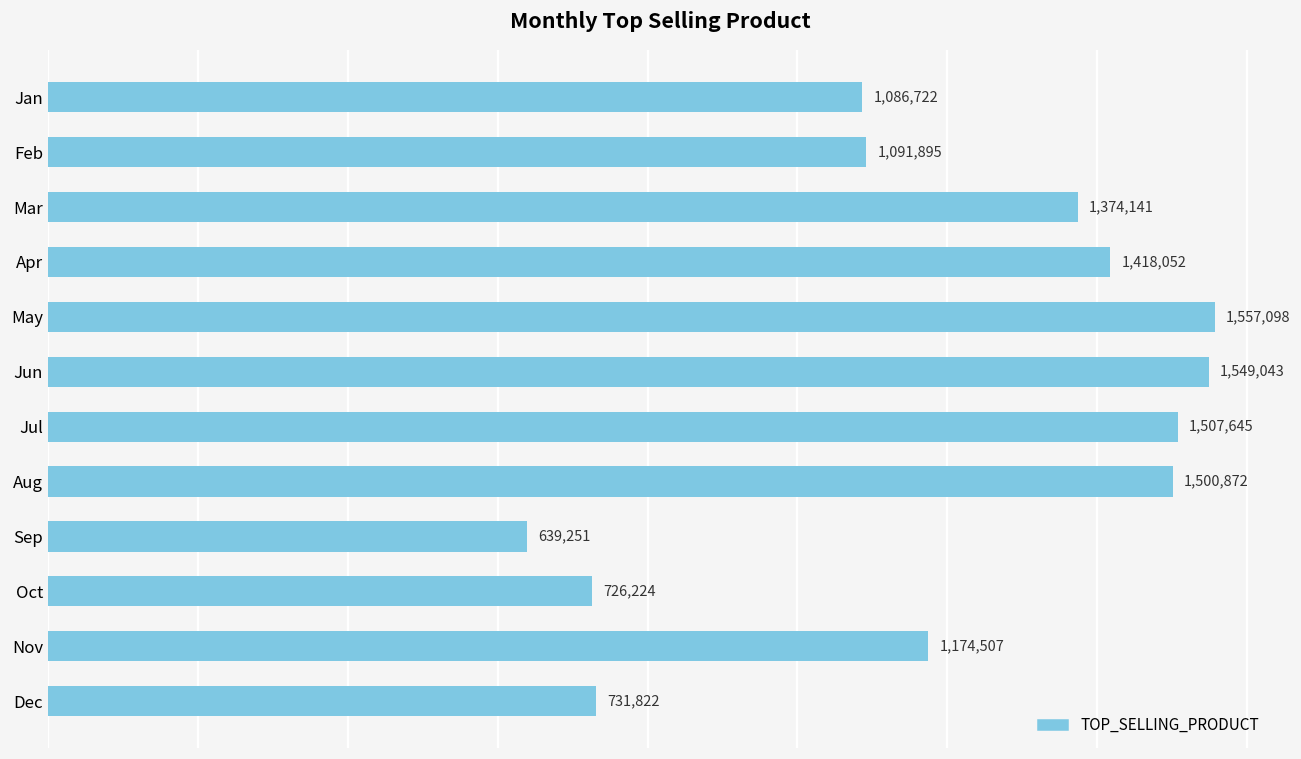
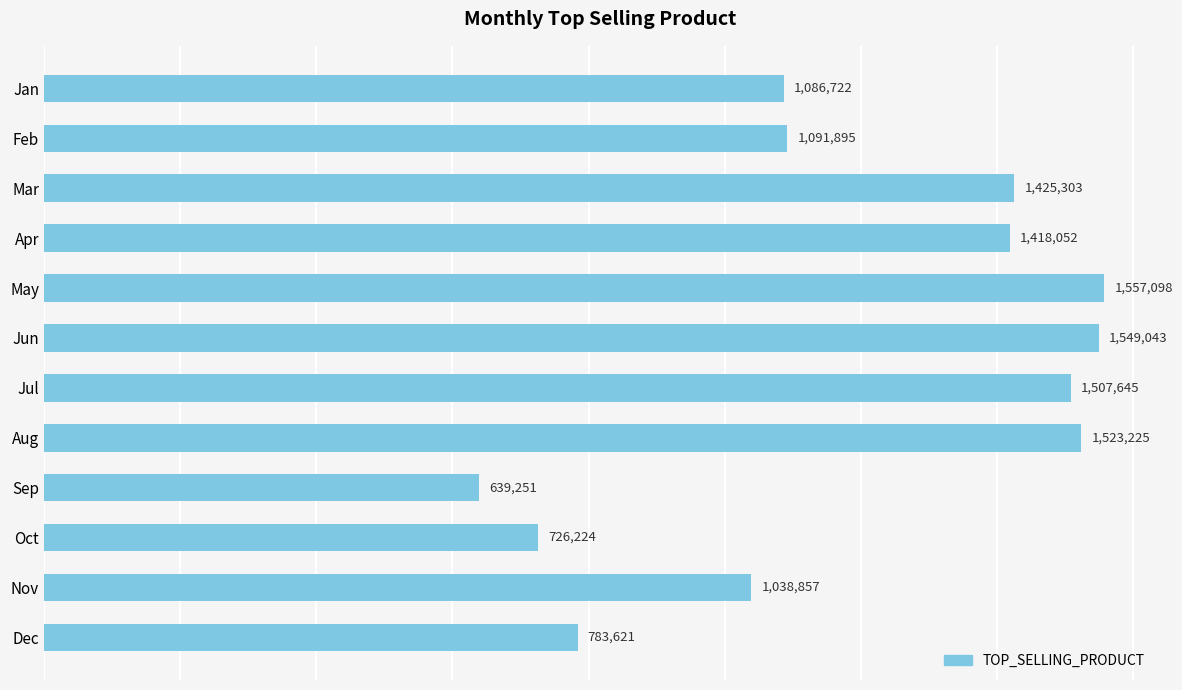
  {
    "Jan": "1,086,722",
    "Feb": "1,091,895",
-   "Mar": "1,374,141",
+   "Mar": "1,425,303",
    "Apr": "1,418,052",
    "May": "1,557,098",
    "Jun": "1,549,043",
    "Jul": "1,507,645",
-   "Aug": "1,500,872",
+   "Aug": "1,523,225",
    "Sep": "639,251",
    "Oct": "726,224",
-   "Nov": "1,174,507",
-   "Dec": "731,822"
+   "Nov": "1,038,857",
+   "Dec": "783,621"
  }
